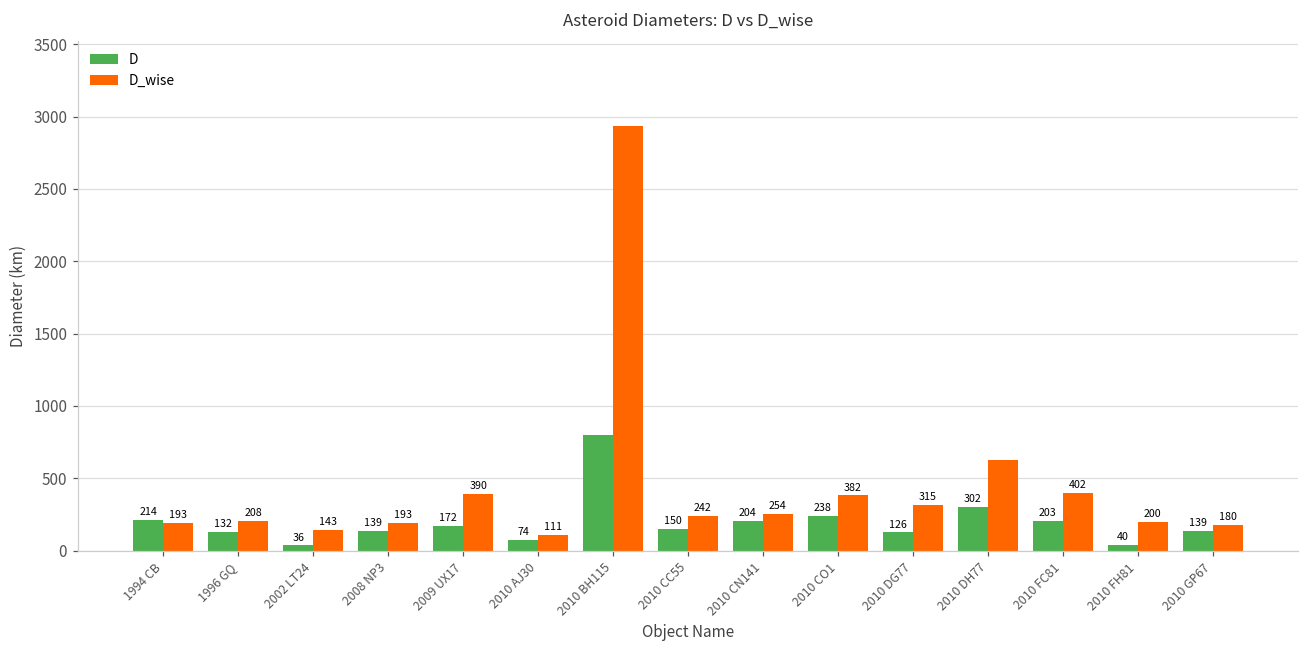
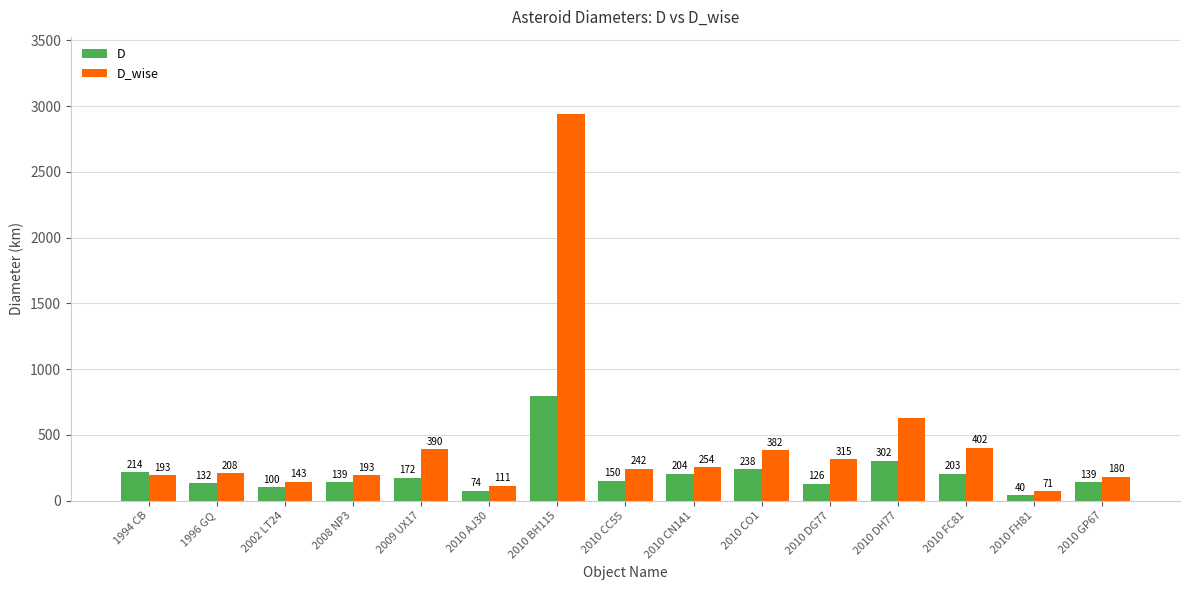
  {
    "D": {
      "1994 CB": 214,
      "1996 GQ": 132,
-     "2002 LT24": 36,
+     "2002 LT24": 100,
      "2008 NP3": 139,
      "2009 UX17": 172,
      "2010 AJ30": 74,
      "2010 CC55": 150,
      "2010 CN141": 204,
      "2010 CO1": 238,
      "2010 DG77": 126,
      "2010 DH77": 302,
      "2010 FC81": 203,
      "2010 FH81": 40,
      "2010 GP67": 139
    },
    "D_wise": {
      "1994 CB": 193,
      "1996 GQ": 208,
      "2002 LT24": 143,
      "2008 NP3": 193,
      "2009 UX17": 390,
      "2010 AJ30": 111,
      "2010 CC55": 242,
      "2010 CN141": 254,
      "2010 CO1": 382,
      "2010 DG77": 315,
      "2010 FC81": 402,
-     "2010 FH81": 200,
+     "2010 FH81": 71,
      "2010 GP67": 180
    }
  }
